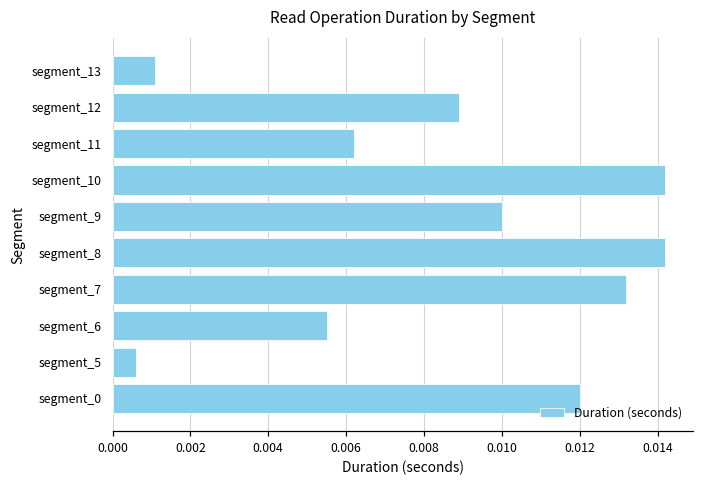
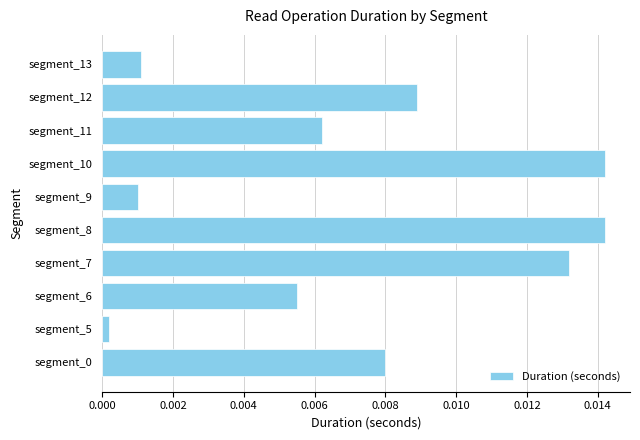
  {
    "segment_13": 0.0011,
    "segment_12": 0.0089,
    "segment_11": 0.0062,
    "segment_10": 0.0142,
-   "segment_9": 0.010,
+   "segment_9": 0.001,
    "segment_8": 0.0142,
    "segment_7": 0.0132,
    "segment_6": 0.0055,
-   "segment_5": 0.0006,
-   "segment_0": 0.012
+   "segment_5": 0.0002,
+   "segment_0": 0.008
  }
